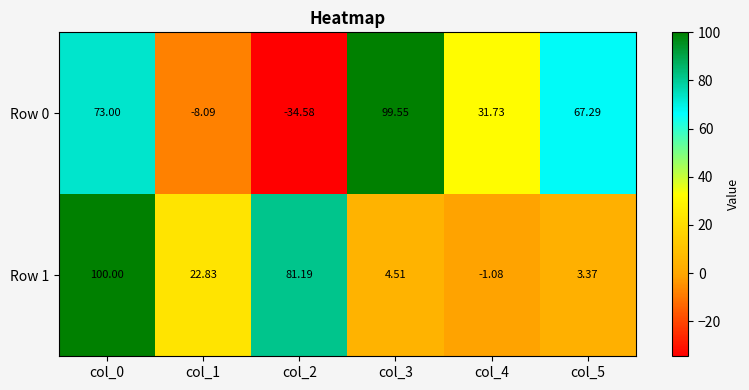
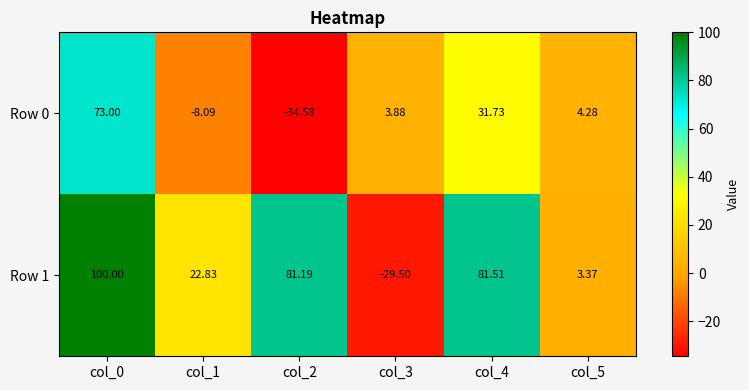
  {
    "Row 0": {
      "col_0": 73.00,
      "col_1": -8.09,
      "col_2": -34.58,
-     "col_3": 99.55,
+     "col_3": 3.88,
      "col_4": 31.73,
-     "col_5": 67.29
+     "col_5": 4.28
    },
    "Row 1": {
      "col_0": 100.00,
      "col_1": 22.83,
      "col_2": 81.19,
-     "col_3": 4.51,
-     "col_4": -1.08,
+     "col_3": -29.50,
+     "col_4": 81.51,
      "col_5": 3.37
    }
  }
